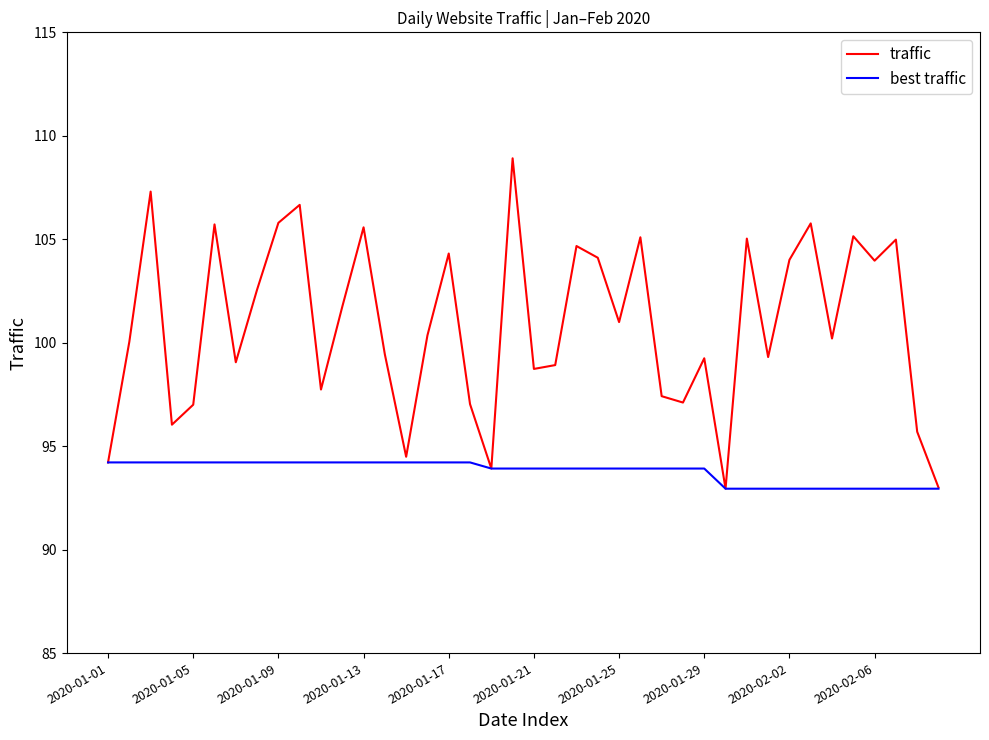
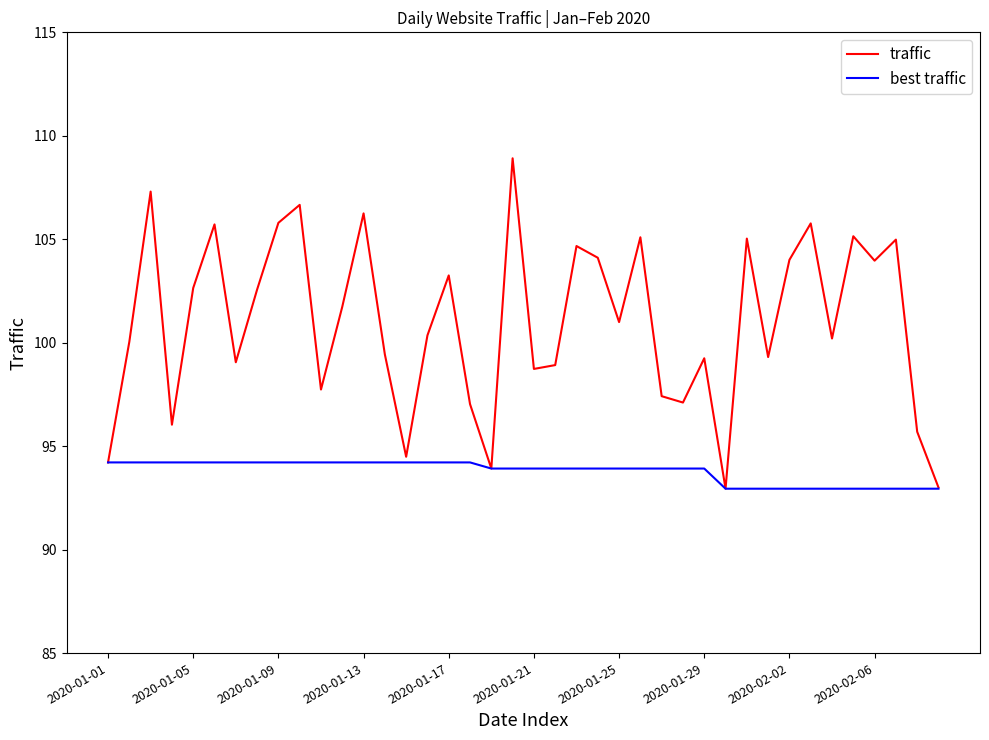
  {
    "traffic": {
-     "2020-01-05": 97.0,
+     "2020-01-05": 102.6,
      "2020-01-09": 105.8,
-     "2020-01-13": 105.6,
-     "2020-01-17": 104.3,
+     "2020-01-13": 106.3,
+     "2020-01-17": 103.3,
      "2020-01-21": 98.7,
      "2020-01-25": 101.0,
      "2020-01-29": 99.2,
      "2020-02-02": 104.0,
      "2020-02-06": 104.0
    },
    "best traffic": {
      "2020-01-05": 94.2,
      "2020-01-09": 94.2,
      "2020-01-13": 94.2,
      "2020-01-17": 94.2,
      "2020-01-21": 93.9,
      "2020-01-25": 93.9,
      "2020-01-29": 93.9,
      "2020-02-02": 92.9,
      "2020-02-06": 92.9
    }
  }
